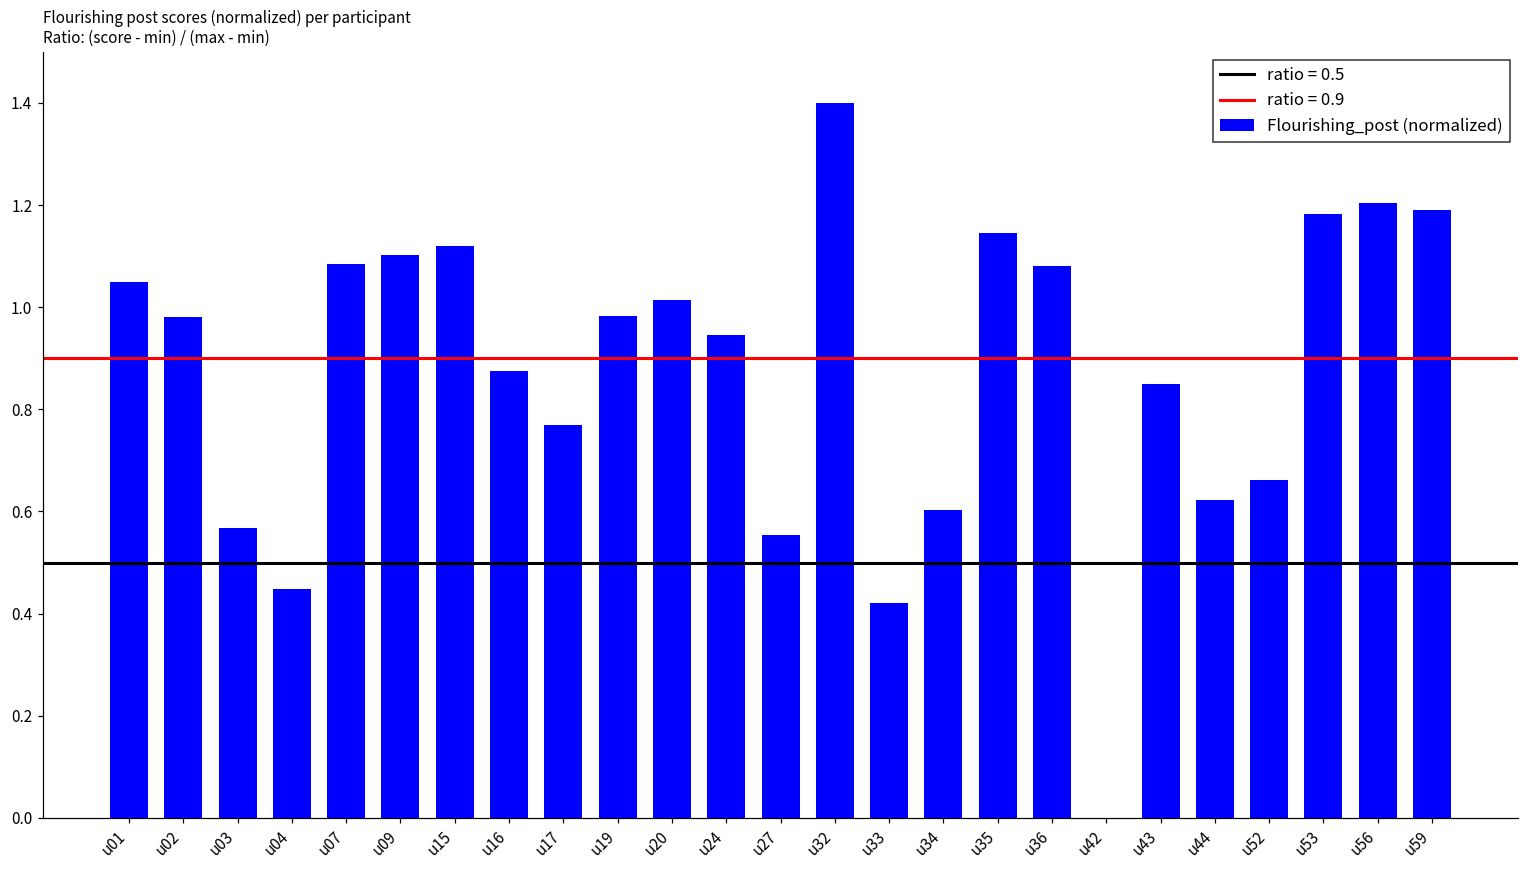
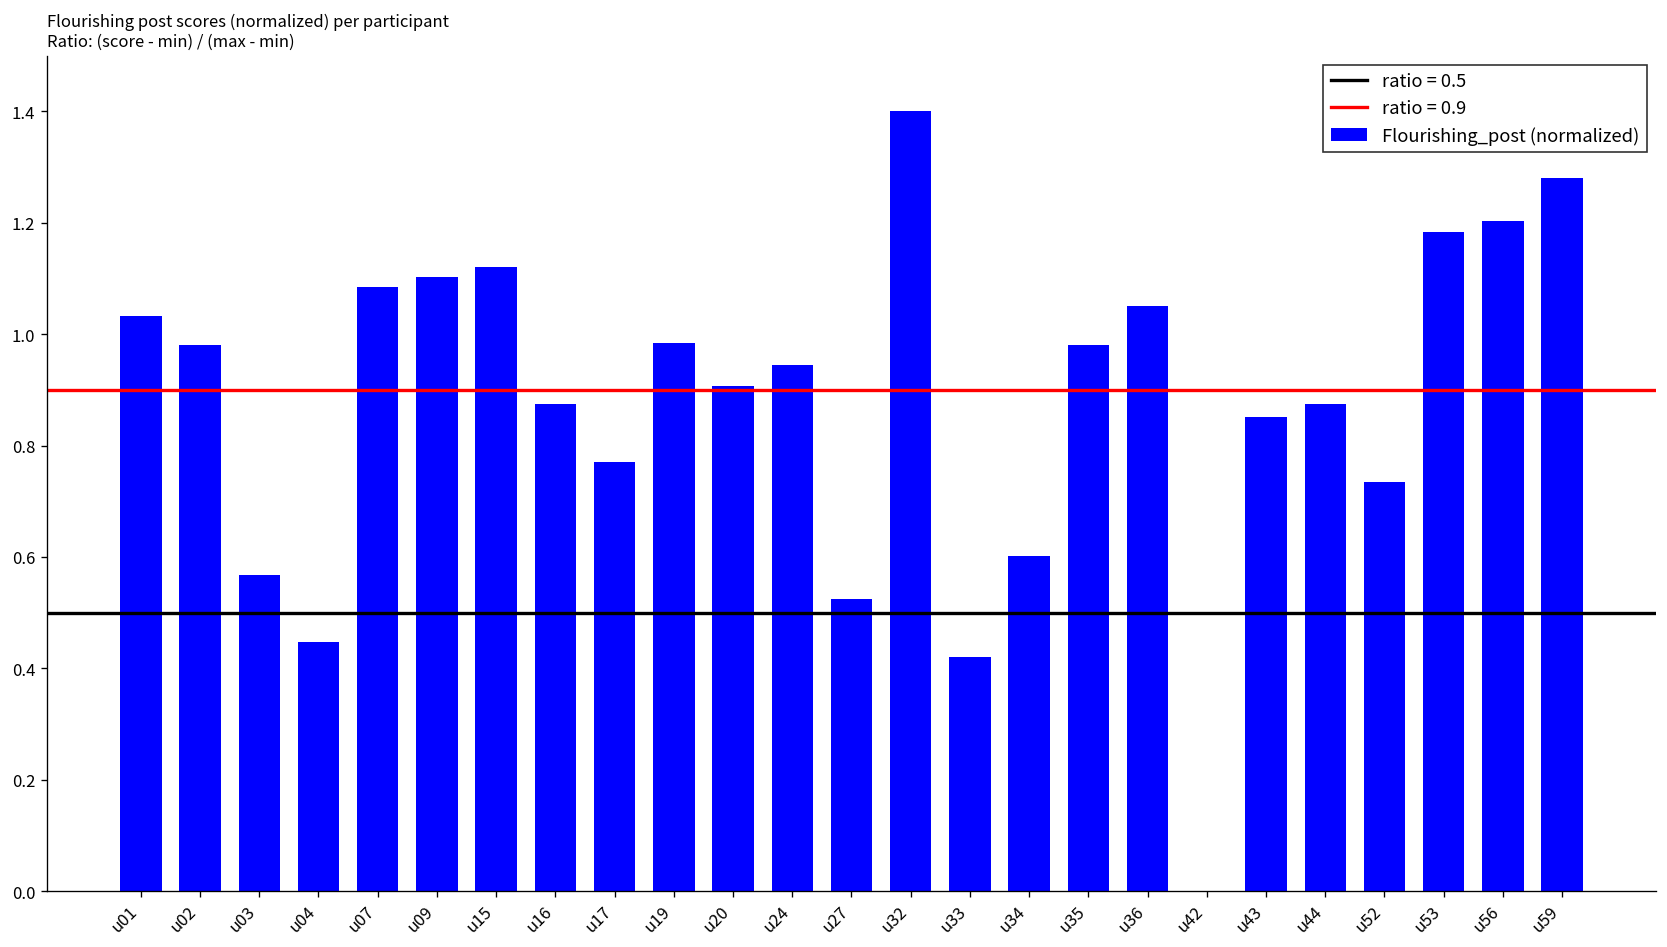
  {
-   "u01": 1.05,
+   "u01": 1.03,
    "u02": 0.98,
    "u03": 0.57,
    "u04": 0.45,
    "u07": 1.09,
    "u09": 1.10,
    "u15": 1.12,
    "u16": 0.88,
    "u17": 0.77,
    "u19": 0.98,
-   "u20": 1.02,
+   "u20": 0.91,
    "u24": 0.95,
-   "u27": 0.55,
+   "u27": 0.52,
    "u32": 1.40,
    "u33": 0.42,
    "u34": 0.60,
-   "u35": 1.14,
-   "u36": 1.08,
+   "u35": 0.98,
+   "u36": 1.05,
    "u42": 0.00,
    "u43": 0.85,
-   "u44": 0.62,
-   "u52": 0.66,
+   "u44": 0.88,
+   "u52": 0.74,
    "u53": 1.18,
    "u56": 1.20,
-   "u59": 1.19
+   "u59": 1.28
  }
